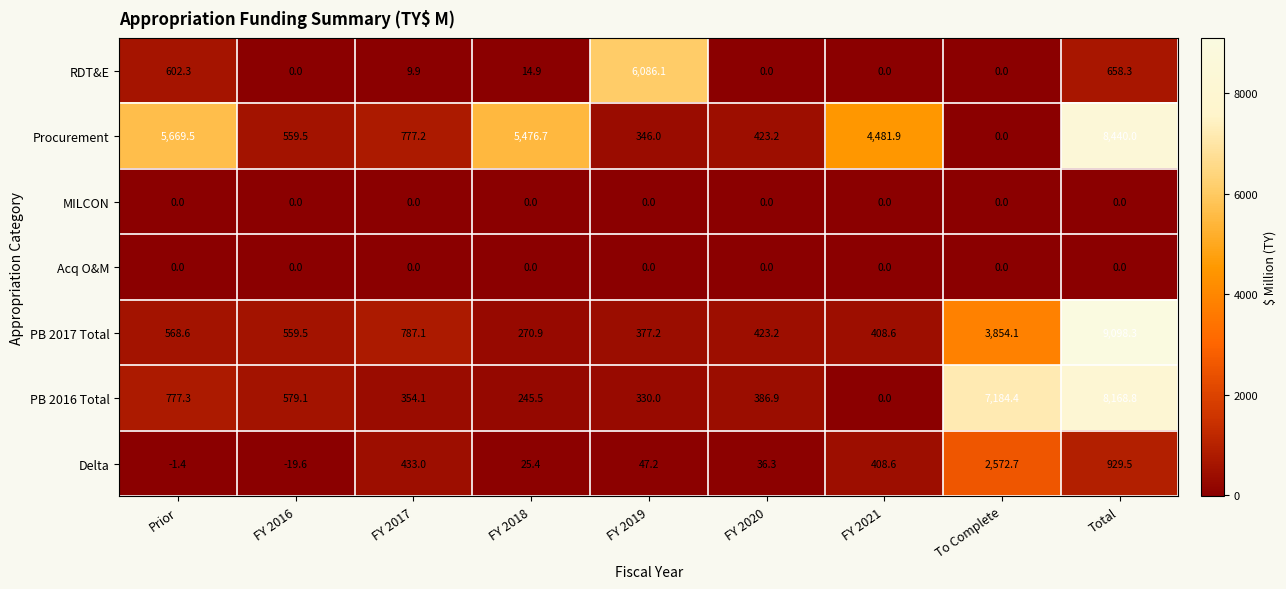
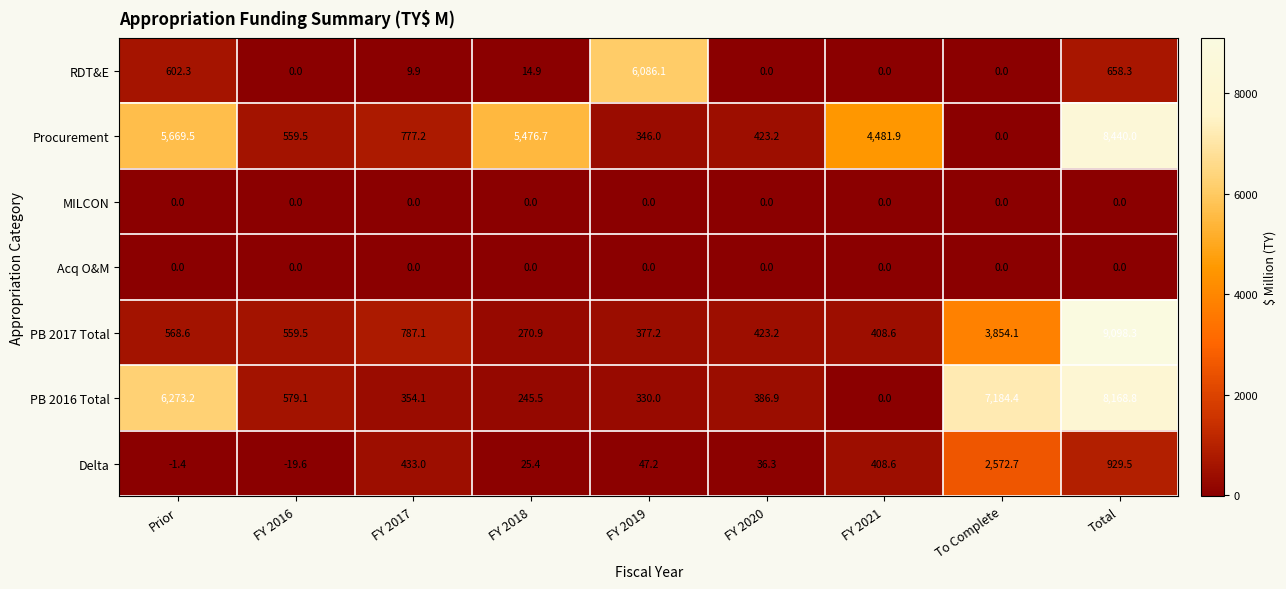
  {
    "RDT&E": {
      "Prior": "602.3",
      "FY 2016": "0.0",
      "FY 2017": "9.9",
      "FY 2018": "14.9",
      "FY 2019": "6,086.1",
      "FY 2020": "0.0",
      "FY 2021": "0.0",
      "To Complete": "0.0",
      "Total": "658.3"
    },
    "Procurement": {
      "Prior": "5,669.5",
      "FY 2016": "559.5",
      "FY 2017": "777.2",
      "FY 2018": "5,476.7",
      "FY 2019": "346.0",
      "FY 2020": "423.2",
      "FY 2021": "4,481.9",
      "To Complete": "0.0"
    },
    "MILCON": {
      "Prior": "0.0",
      "FY 2016": "0.0",
      "FY 2017": "0.0",
      "FY 2018": "0.0",
      "FY 2019": "0.0",
      "FY 2020": "0.0",
      "FY 2021": "0.0",
      "To Complete": "0.0",
      "Total": "0.0"
    },
    "Acq O&M": {
      "Prior": "0.0",
      "FY 2016": "0.0",
      "FY 2017": "0.0",
      "FY 2018": "0.0",
      "FY 2019": "0.0",
      "FY 2020": "0.0",
      "FY 2021": "0.0",
      "To Complete": "0.0",
      "Total": "0.0"
    },
    "PB 2017 Total": {
      "Prior": "568.6",
      "FY 2016": "559.5",
      "FY 2017": "787.1",
      "FY 2018": "270.9",
      "FY 2019": "377.2",
      "FY 2020": "423.2",
      "FY 2021": "408.6",
      "To Complete": "3,854.1"
    },
    "PB 2016 Total": {
-     "Prior": "777.3",
+     "Prior": "6,273.2",
      "FY 2016": "579.1",
      "FY 2017": "354.1",
      "FY 2018": "245.5",
      "FY 2019": "330.0",
      "FY 2020": "386.9",
      "FY 2021": "0.0",
      "To Complete": "7,184.4"
    },
    "Delta": {
      "Prior": "-1.4",
      "FY 2016": "-19.6",
      "FY 2017": "433.0",
      "FY 2018": "25.4",
      "FY 2019": "47.2",
      "FY 2020": "36.3",
      "FY 2021": "408.6",
      "To Complete": "2,572.7",
      "Total": "929.5"
    }
  }
